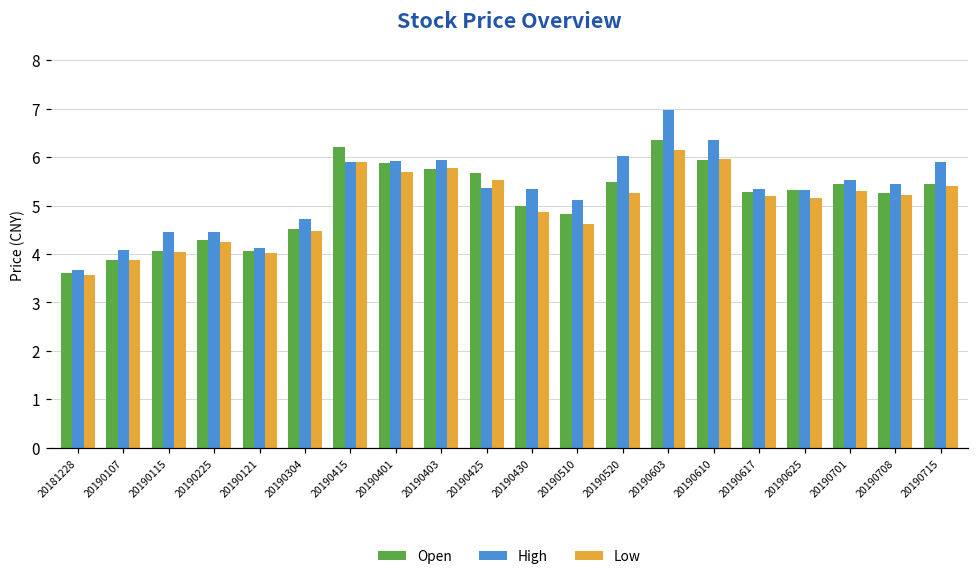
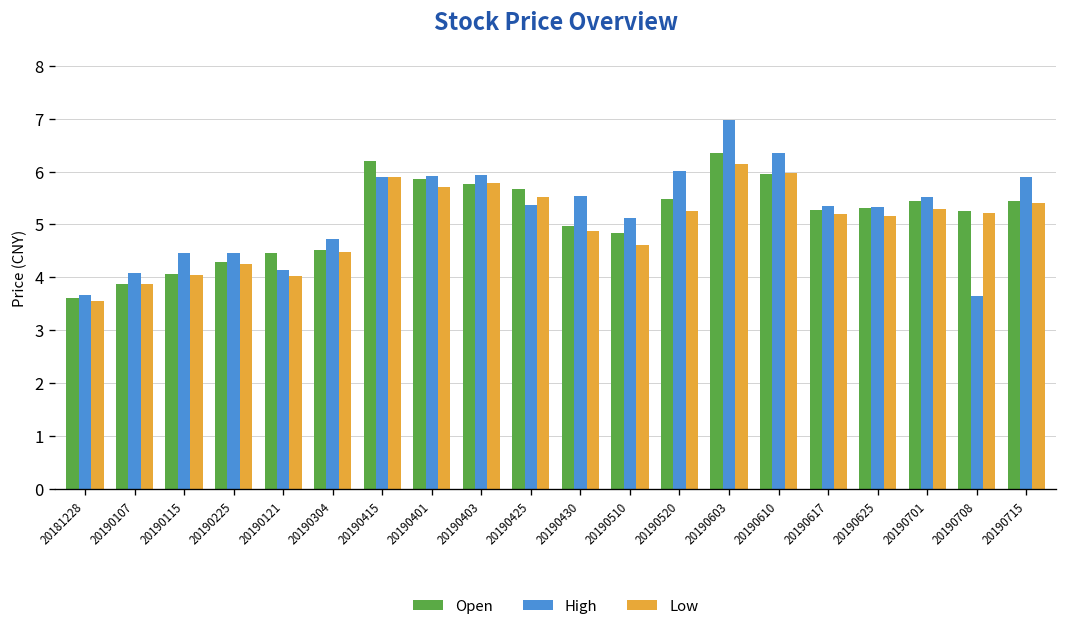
  {
    "Open": {
      "20181228": 3.6,
      "20190107": 3.9,
      "20190115": 4.1,
      "20190225": 4.3,
-     "20190121": 4.1,
+     "20190121": 4.5,
      "20190304": 4.5,
      "20190415": 6.2,
      "20190401": 5.9,
      "20190403": 5.8,
      "20190425": 5.7,
      "20190430": 5.0,
      "20190510": 4.8,
      "20190520": 5.5,
      "20190603": 6.4,
      "20190610": 6.0,
      "20190617": 5.3,
      "20190625": 5.3,
      "20190701": 5.4,
      "20190708": 5.3,
      "20190715": 5.5
    },
    "High": {
      "20181228": 3.7,
      "20190107": 4.1,
      "20190115": 4.5,
      "20190225": 4.5,
      "20190121": 4.1,
      "20190304": 4.7,
      "20190415": 5.9,
      "20190401": 5.9,
      "20190403": 5.9,
      "20190425": 5.4,
-     "20190430": 5.3,
+     "20190430": 5.5,
      "20190510": 5.1,
      "20190520": 6.0,
      "20190603": 7.0,
      "20190610": 6.4,
      "20190617": 5.4,
      "20190625": 5.3,
      "20190701": 5.5,
-     "20190708": 5.4,
+     "20190708": 3.6,
      "20190715": 5.9
    },
    "Low": {
      "20181228": 3.6,
      "20190107": 3.9,
      "20190115": 4.0,
      "20190225": 4.3,
      "20190121": 4.0,
      "20190304": 4.5,
      "20190415": 5.9,
      "20190401": 5.7,
      "20190403": 5.8,
      "20190425": 5.5,
      "20190430": 4.9,
      "20190510": 4.6,
      "20190520": 5.3,
      "20190603": 6.2,
      "20190610": 6.0,
      "20190617": 5.2,
      "20190625": 5.2,
      "20190701": 5.3,
      "20190708": 5.2,
      "20190715": 5.4
    }
  }
